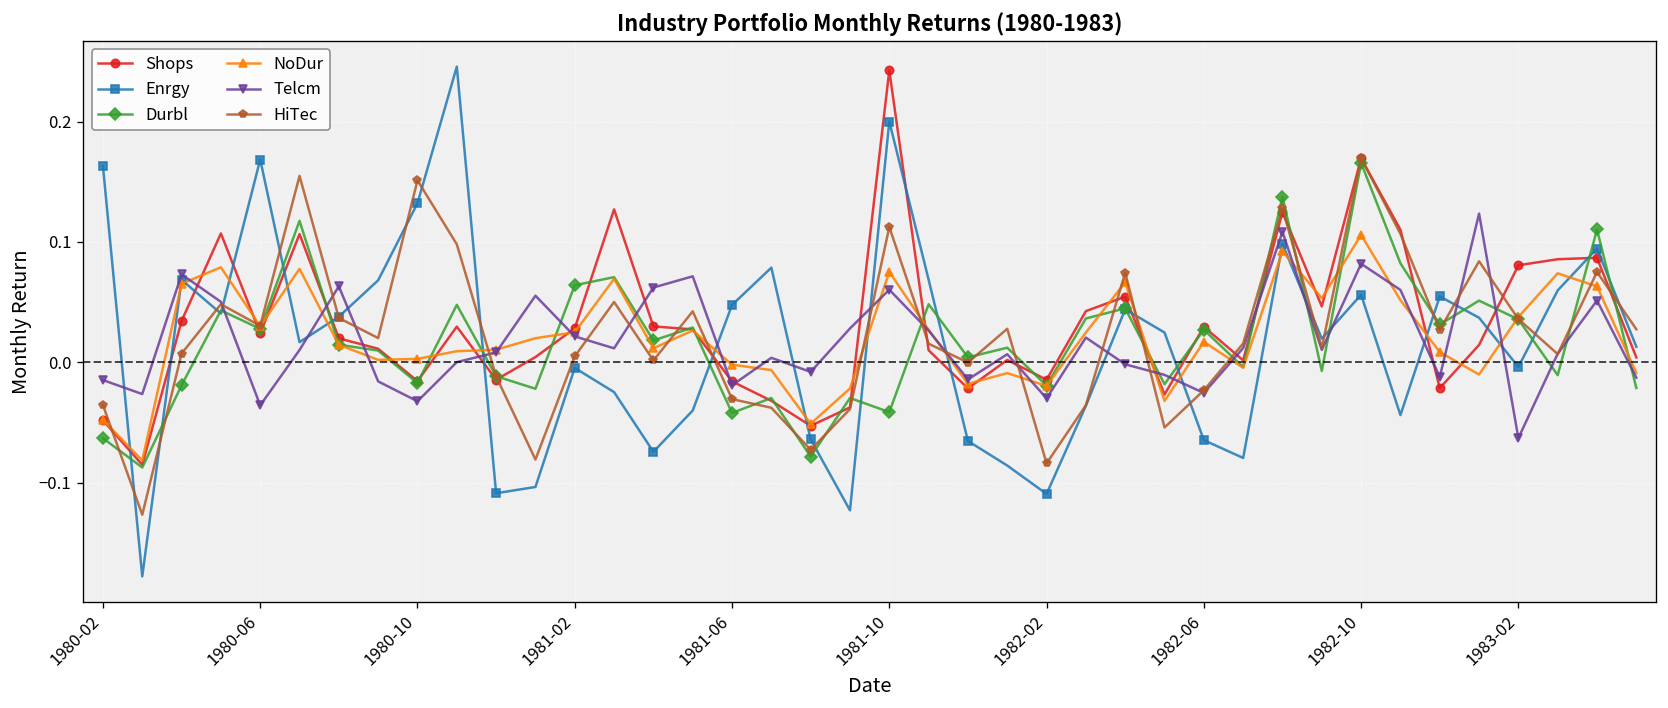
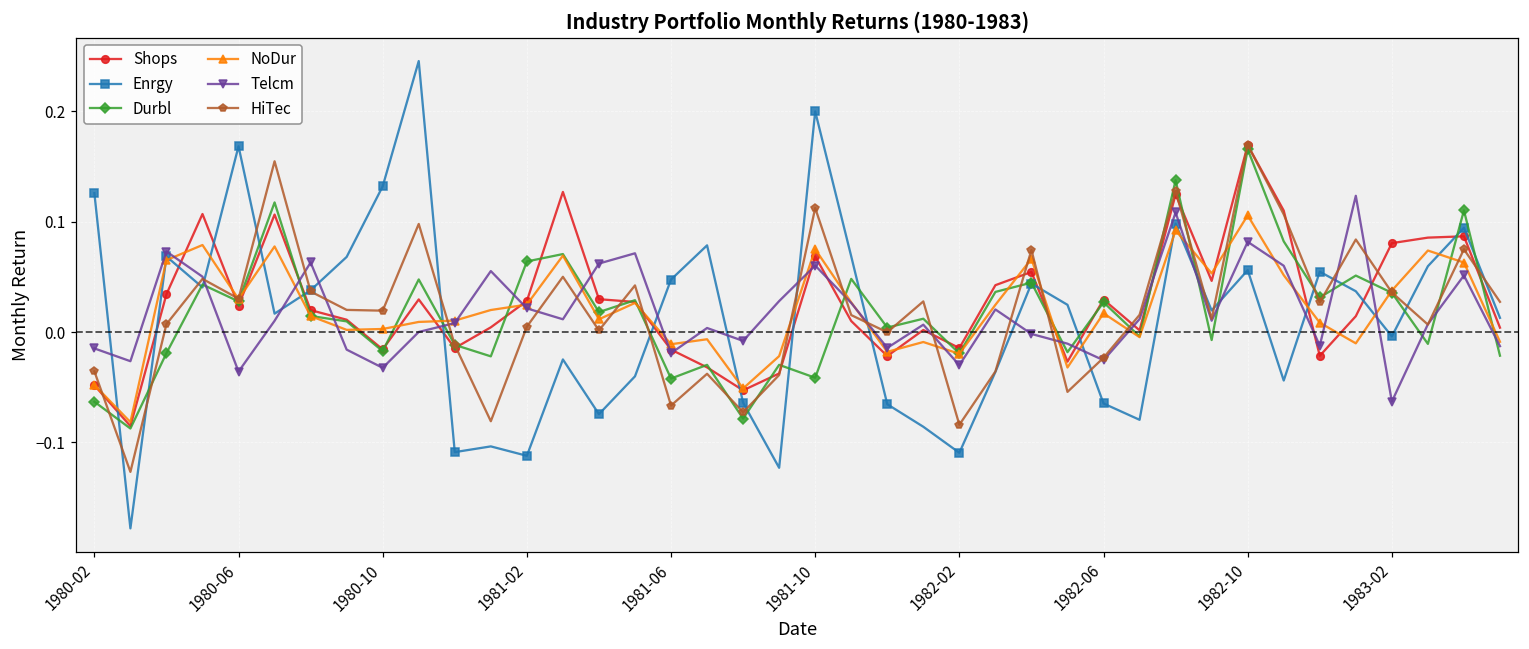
  {
    "Shops": {
      "1980-06": 0.024,
      "1981-02": 0.028,
      "1981-06": -0.016,
-     "1981-10": 0.243,
+     "1981-10": 0.069,
      "1982-02": -0.015,
      "1983-02": 0.081
    },
    "Enrgy": {
-     "1980-02": 0.163,
+     "1980-02": 0.126,
      "1980-06": 0.168,
      "1980-10": 0.132,
-     "1981-02": -0.005,
+     "1981-02": -0.112,
      "1981-06": 0.048,
      "1981-10": 0.200,
      "1982-02": -0.109,
      "1982-06": -0.065,
      "1982-10": 0.056,
      "1983-02": -0.004
    },
    "Durbl": {
      "1980-02": -0.063,
      "1981-02": 0.064,
      "1981-06": -0.042,
      "1981-10": -0.041,
      "1982-10": 0.166
    },
    "NoDur": {
      "1980-10": 0.003,
      "1981-02": 0.025,
-     "1981-06": -0.002,
+     "1981-06": -0.011,
      "1981-10": 0.075,
      "1982-06": 0.017,
      "1982-10": 0.106
    },
    "Telcm": {
      "1980-02": -0.015,
      "1980-06": -0.036,
      "1980-10": -0.032,
      "1981-02": 0.022,
      "1981-06": -0.019,
      "1981-10": 0.060,
      "1982-02": -0.030,
      "1982-10": 0.082,
      "1983-02": -0.063
    },
    "HiTec": {
      "1980-02": -0.036,
-     "1980-10": 0.151,
+     "1980-10": 0.019,
      "1981-02": 0.005,
-     "1981-06": -0.031,
+     "1981-06": -0.067,
      "1981-10": 0.112,
      "1982-02": -0.084
    }
  }
